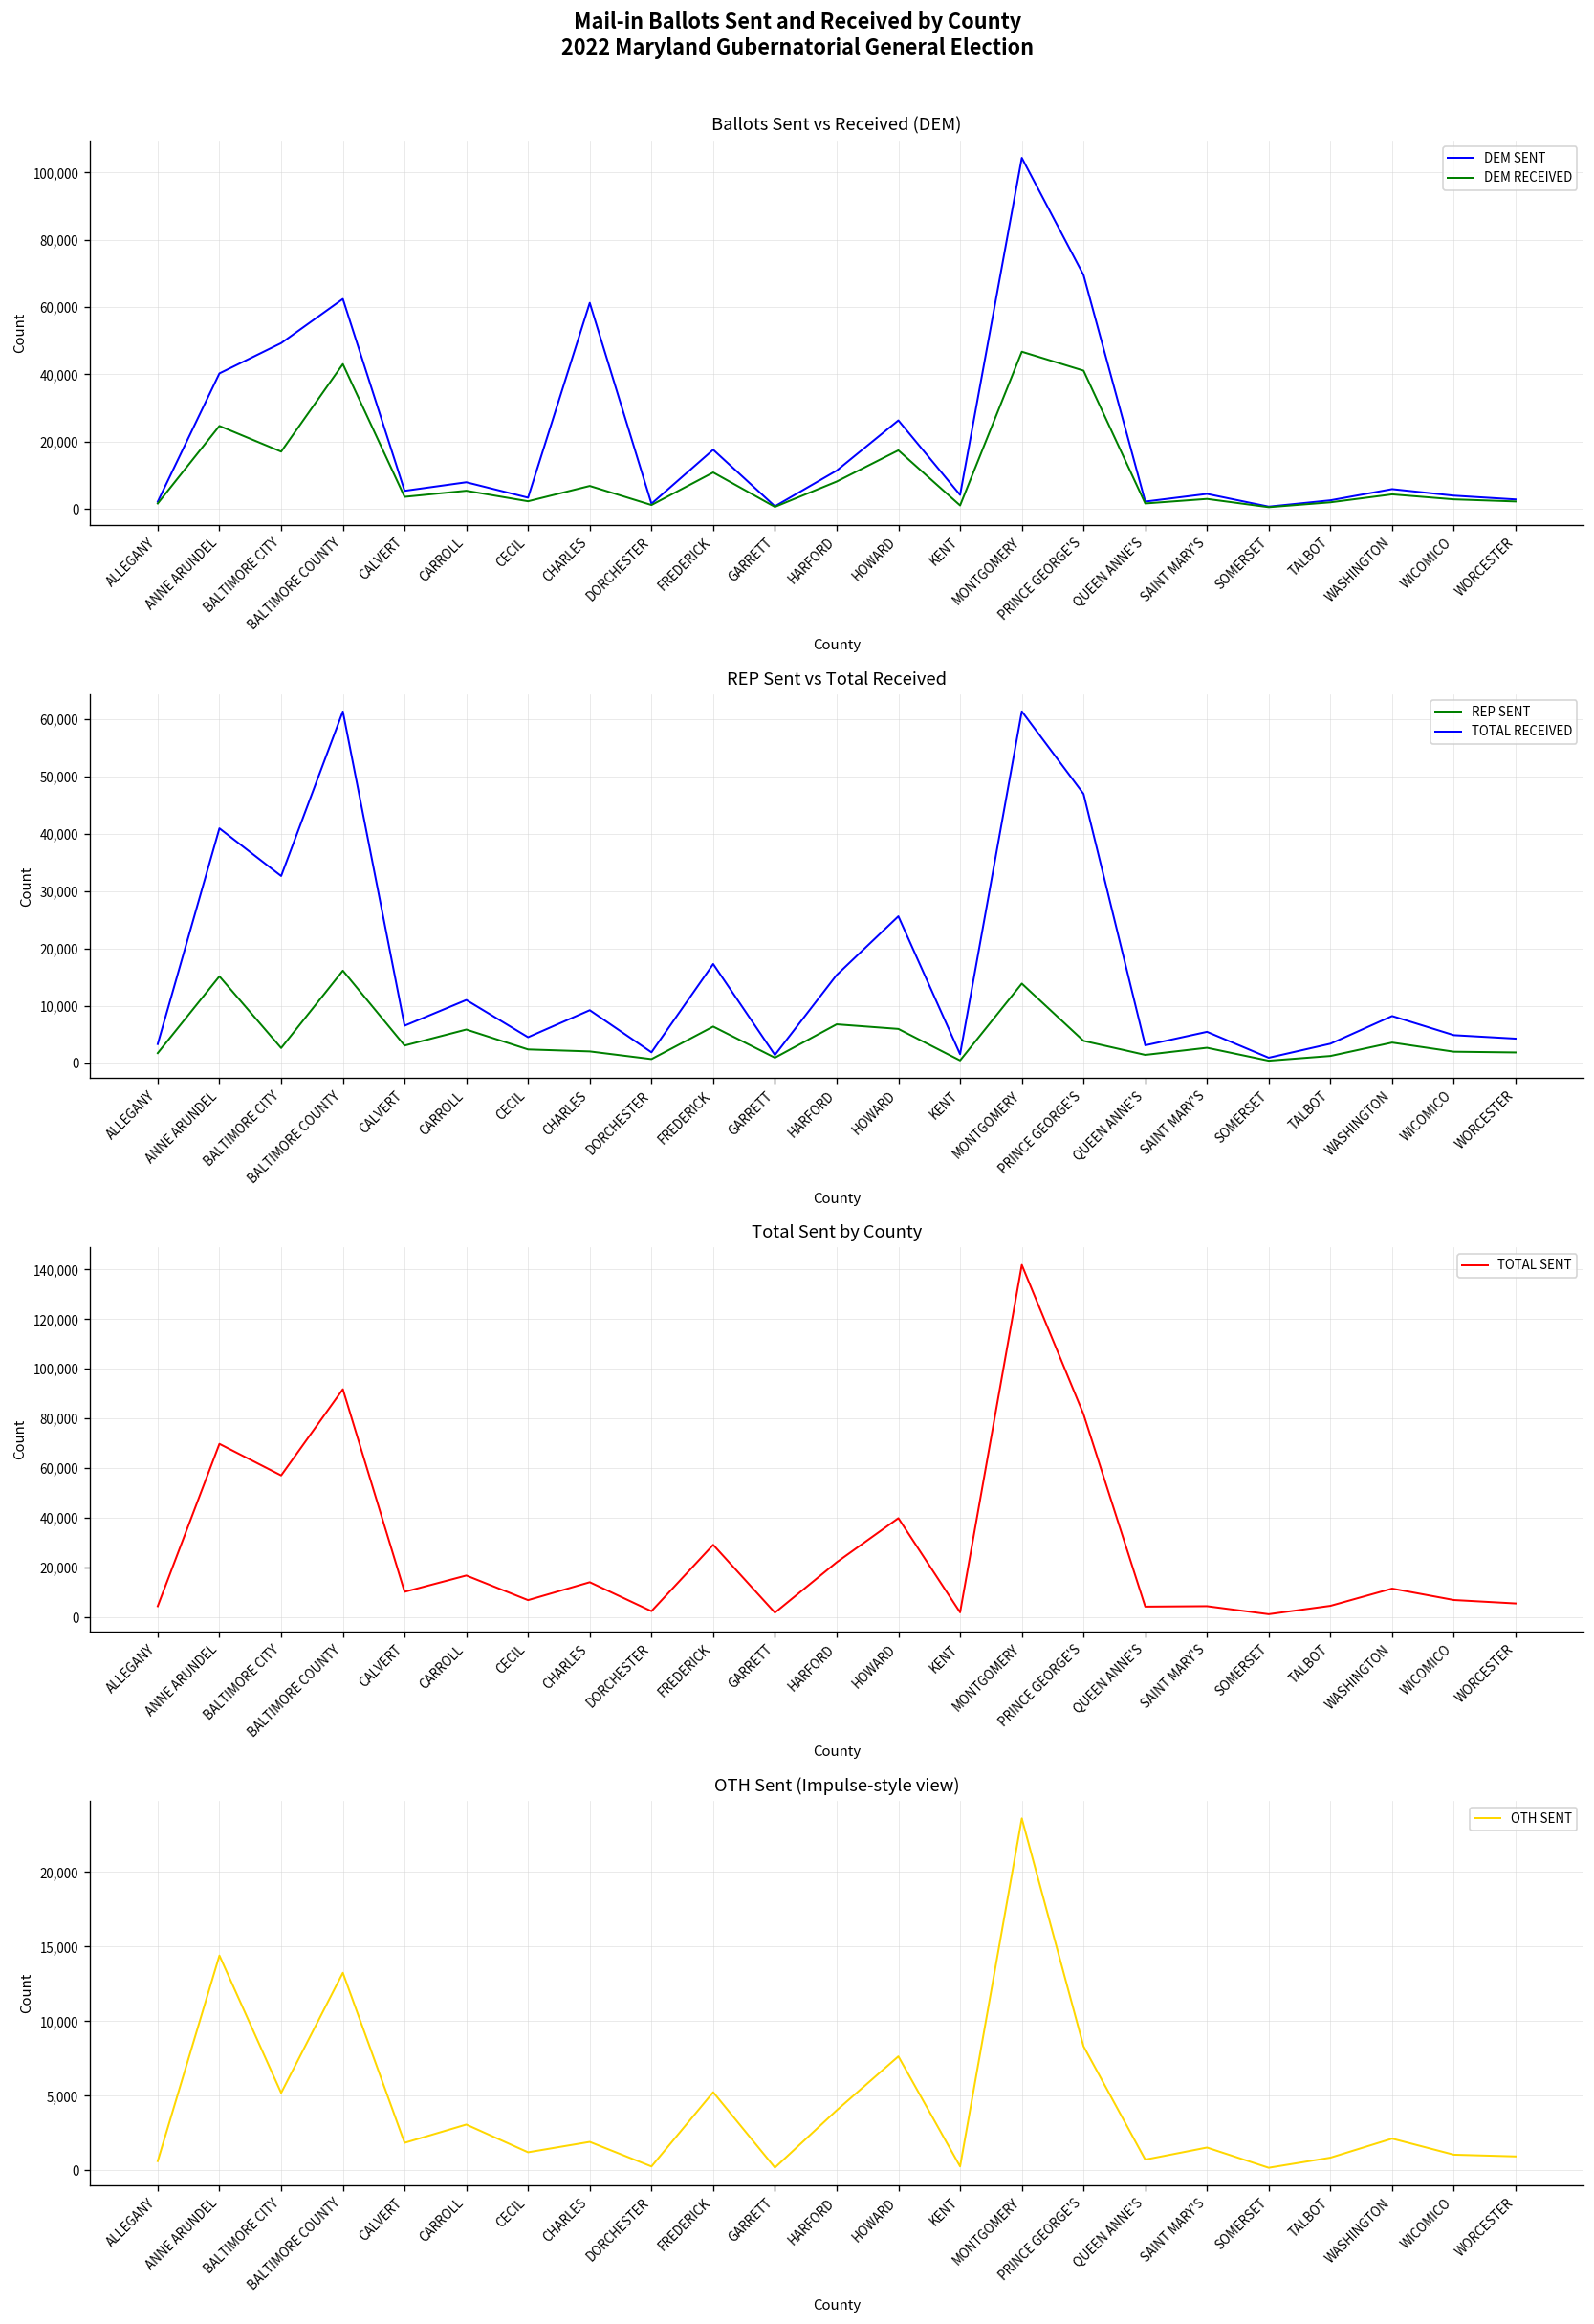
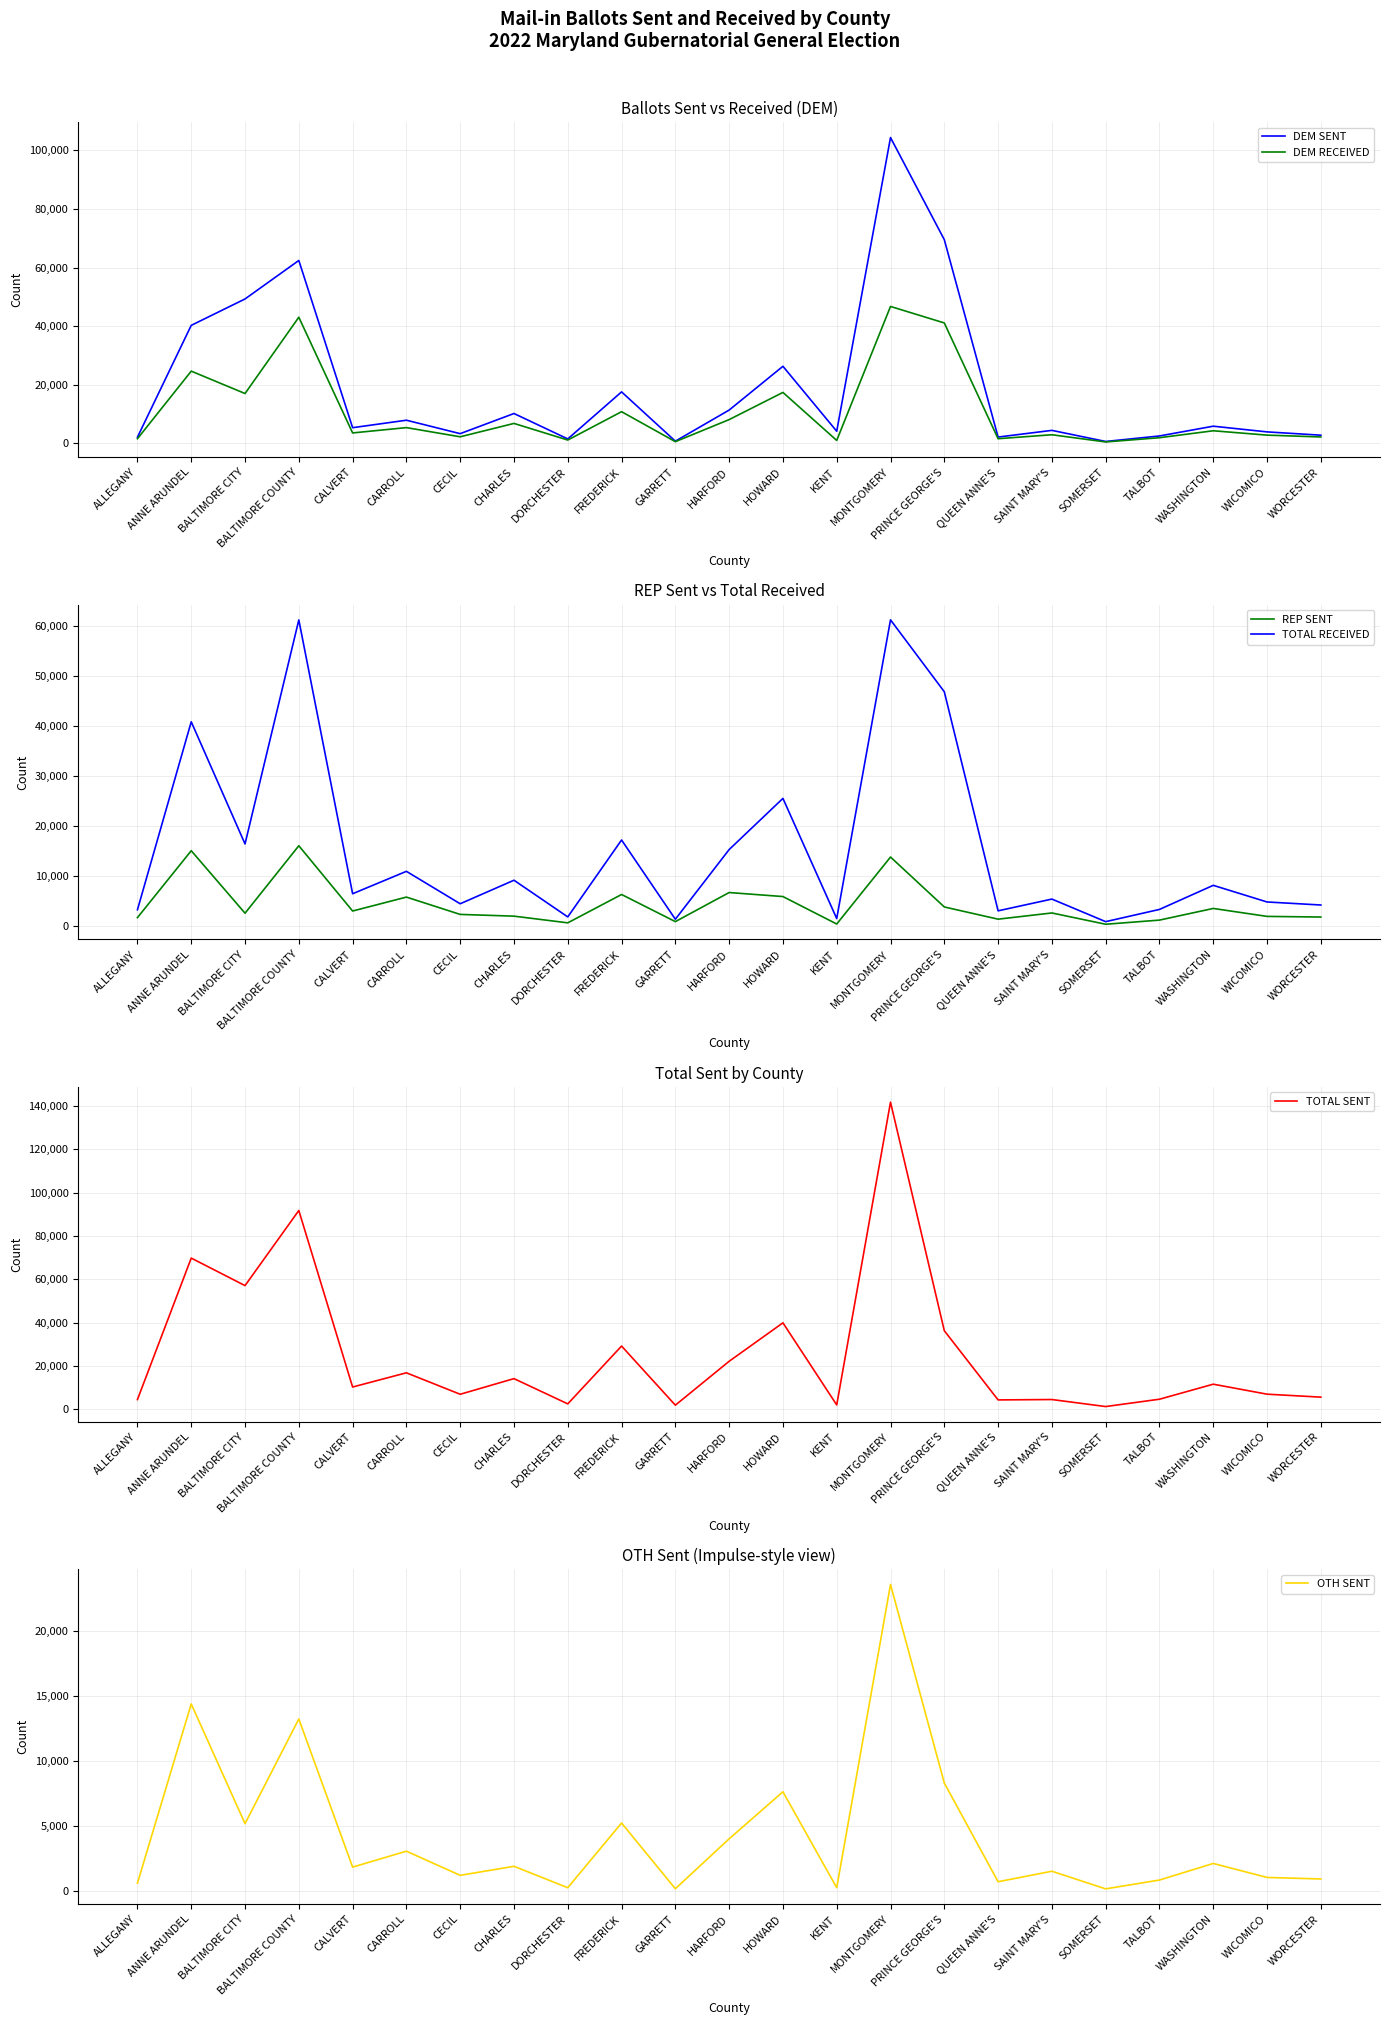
  {
    "Ballots Sent vs Received (DEM)": {
      "DEM SENT": {
        "ANNE ARUNDEL": "40,000",
        "BALTIMORE CITY": "49,000",
        "BALTIMORE COUNTY": "62,000",
        "CALVERT": "5,000",
        "CARROLL": "8,000",
        "CECIL": "3,000",
-       "CHARLES": "61,000",
+       "CHARLES": "10,000",
        "FREDERICK": "18,000",
        "HARFORD": "11,000",
        "HOWARD": "26,000",
        "KENT": "4,000",
        "MONTGOMERY": "104,000",
        "PRINCE GEORGE'S": "70,000",
        "SAINT MARY'S": "4,000",
        "WASHINGTON": "6,000",
        "WICOMICO": "4,000"
      },
      "DEM RECEIVED": {
        "ANNE ARUNDEL": "25,000",
        "BALTIMORE CITY": "17,000",
        "BALTIMORE COUNTY": "43,000",
        "CALVERT": "4,000",
        "CARROLL": "5,000",
        "CECIL": "2,000",
        "CHARLES": "7,000",
        "FREDERICK": "11,000",
        "HARFORD": "8,000",
        "HOWARD": "17,000",
        "KENT": "1,000",
        "MONTGOMERY": "47,000",
        "PRINCE GEORGE'S": "41,000",
        "SAINT MARY'S": "3,000",
        "WASHINGTON": "4,000",
        "WICOMICO": "3,000"
      }
    },
    "REP Sent vs Total Received": {
      "REP SENT": {
        "ALLEGANY": "2,000",
        "ANNE ARUNDEL": "15,000",
        "BALTIMORE CITY": "3,000",
        "BALTIMORE COUNTY": "16,000",
        "CALVERT": "3,000",
        "CARROLL": "6,000",
        "CECIL": "2,000",
        "CHARLES": "2,000",
        "DORCHESTER": "1,000",
        "FREDERICK": "6,000",
        "HARFORD": "7,000",
        "HOWARD": "6,000",
        "KENT": "0",
        "MONTGOMERY": "14,000",
        "PRINCE GEORGE'S": "4,000",
        "QUEEN ANNE'S": "1,000",
        "SAINT MARY'S": "3,000",
        "SOMERSET": "0",
        "TALBOT": "1,000",
        "WASHINGTON": "4,000",
        "WICOMICO": "2,000",
        "WORCESTER": "2,000"
      },
      "TOTAL RECEIVED": {
        "ALLEGANY": "3,000",
        "ANNE ARUNDEL": "41,000",
-       "BALTIMORE CITY": "33,000",
+       "BALTIMORE CITY": "16,000",
        "BALTIMORE COUNTY": "61,000",
        "CALVERT": "7,000",
        "CARROLL": "11,000",
        "CECIL": "5,000",
        "CHARLES": "9,000",
        "DORCHESTER": "2,000",
        "FREDERICK": "17,000",
        "HARFORD": "15,000",
        "HOWARD": "26,000",
        "KENT": "2,000",
        "MONTGOMERY": "61,000",
        "PRINCE GEORGE'S": "47,000",
        "QUEEN ANNE'S": "3,000",
        "SAINT MARY'S": "5,000",
        "SOMERSET": "1,000",
        "TALBOT": "3,000",
        "WASHINGTON": "8,000",
        "WICOMICO": "5,000",
        "WORCESTER": "4,000"
      }
    },
    "Total Sent by County": {
      "ALLEGANY": "5,000",
      "ANNE ARUNDEL": "70,000",
      "BALTIMORE CITY": "57,000",
      "BALTIMORE COUNTY": "92,000",
      "CALVERT": "10,000",
      "CARROLL": "17,000",
      "CECIL": "7,000",
      "CHARLES": "14,000",
      "DORCHESTER": "3,000",
      "FREDERICK": "29,000",
      "GARRETT": "2,000",
      "HARFORD": "22,000",
      "HOWARD": "40,000",
      "KENT": "2,000",
      "MONTGOMERY": "142,000",
-     "PRINCE GEORGE'S": "82,000",
+     "PRINCE GEORGE'S": "36,000",
      "QUEEN ANNE'S": "4,000",
      "SAINT MARY'S": "5,000",
      "SOMERSET": "1,000",
      "TALBOT": "5,000",
      "WASHINGTON": "12,000",
      "WICOMICO": "7,000",
      "WORCESTER": "6,000"
    },
    "OTH Sent (Impulse-style view)": {
      "ALLEGANY": "600",
      "ANNE ARUNDEL": "14,400",
      "BALTIMORE CITY": "5,200",
      "BALTIMORE COUNTY": "13,300",
      "CALVERT": "1,900",
      "CARROLL": "3,100",
      "CECIL": "1,200",
      "CHARLES": "1,900",
      "DORCHESTER": "300",
      "FREDERICK": "5,200",
      "GARRETT": "200",
      "HARFORD": "4,000",
      "HOWARD": "7,600",
      "KENT": "300",
      "MONTGOMERY": "23,600",
      "PRINCE GEORGE'S": "8,300",
      "QUEEN ANNE'S": "700",
      "SAINT MARY'S": "1,500",
      "SOMERSET": "200",
      "TALBOT": "900",
      "WASHINGTON": "2,100",
      "WICOMICO": "1,100",
      "WORCESTER": "900"
    }
  }
